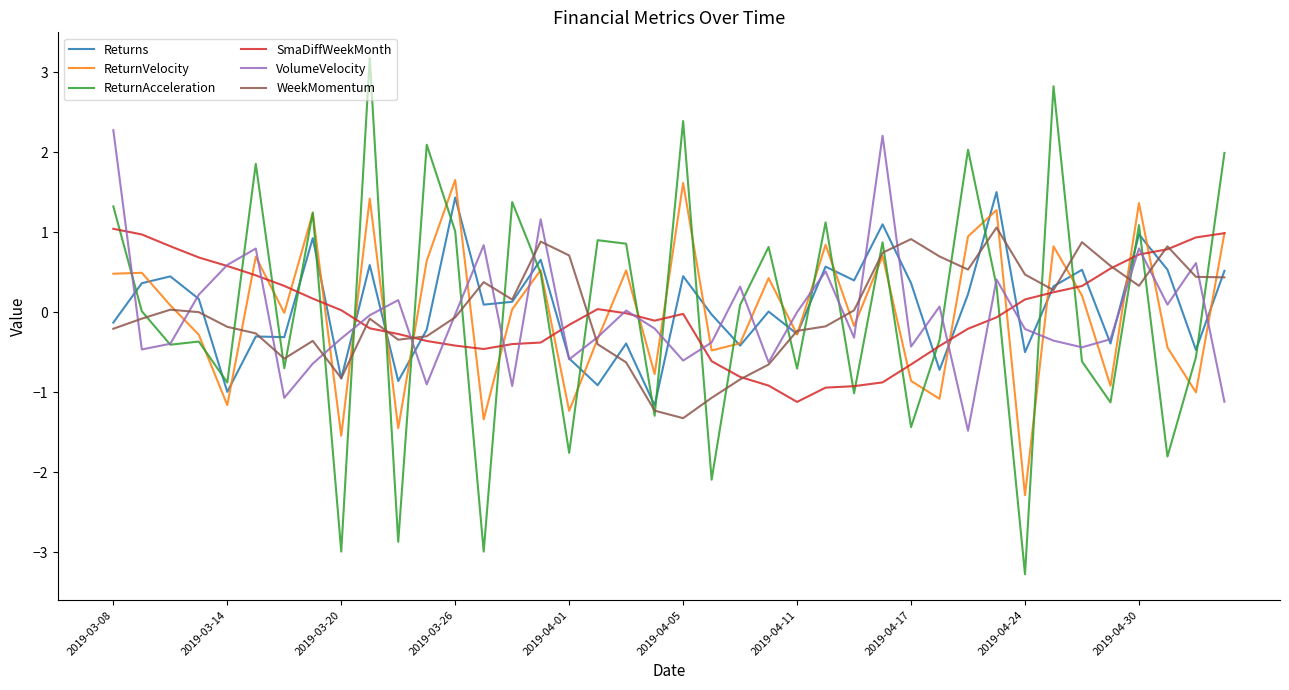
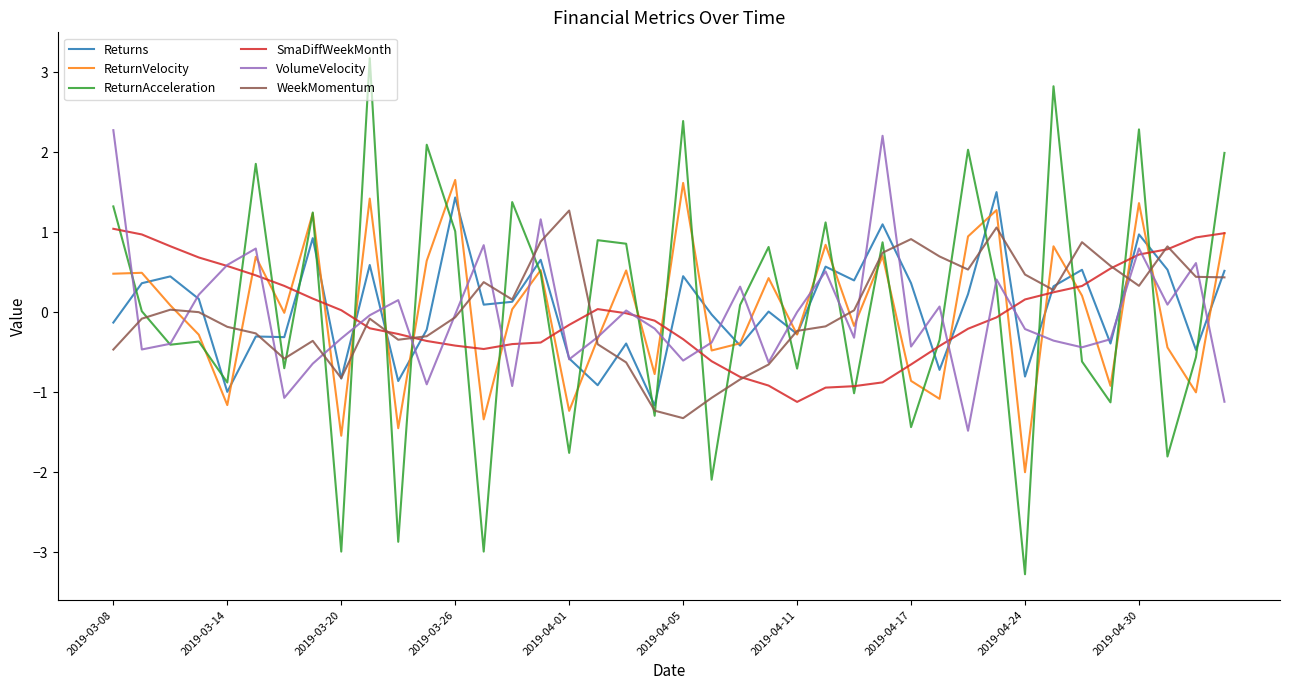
  {
    "Returns": {
      "2019-03-08": -0.1,
      "2019-03-14": -1.0,
      "2019-03-26": 1.4,
      "2019-04-05": 0.4,
      "2019-04-17": 0.4,
-     "2019-04-24": -0.5,
+     "2019-04-24": -0.8,
      "2019-04-30": 1.0
    },
    "ReturnVelocity": {
      "2019-03-08": 0.5,
      "2019-03-14": -1.2,
      "2019-03-20": -1.5,
      "2019-03-26": 1.7,
      "2019-04-01": -1.2,
      "2019-04-05": 1.6,
      "2019-04-17": -0.9,
-     "2019-04-24": -2.3,
+     "2019-04-24": -2.0,
      "2019-04-30": 1.4
    },
    "ReturnAcceleration": {
      "2019-03-08": 1.3,
      "2019-03-14": -0.9,
      "2019-03-20": -3.0,
      "2019-03-26": 1.0,
      "2019-04-01": -1.8,
      "2019-04-05": 2.4,
      "2019-04-11": -0.7,
      "2019-04-17": -1.4,
      "2019-04-24": -3.3,
-     "2019-04-30": 1.1
+     "2019-04-30": 2.3
    },
    "SmaDiffWeekMonth": {
      "2019-03-08": 1.0,
      "2019-03-20": 0.0,
      "2019-03-26": -0.4,
      "2019-04-01": -0.2,
-     "2019-04-05": 0.0,
+     "2019-04-05": -0.3,
      "2019-04-11": -1.1,
      "2019-04-17": -0.7,
      "2019-04-24": 0.2,
      "2019-04-30": 0.7
    },
    "VolumeVelocity": {
      "2019-03-08": 2.3,
      "2019-03-20": -0.3,
      "2019-03-26": 0.0,
      "2019-04-05": -0.6,
      "2019-04-11": 0.0,
      "2019-04-17": -0.4,
      "2019-04-24": -0.2,
      "2019-04-30": 0.8
    },
    "WeekMomentum": {
-     "2019-03-08": -0.2,
+     "2019-03-08": -0.5,
      "2019-03-14": -0.2,
      "2019-03-26": -0.1,
-     "2019-04-01": 0.7,
+     "2019-04-01": 1.3,
      "2019-04-05": -1.3,
      "2019-04-11": -0.2,
      "2019-04-17": 0.9,
      "2019-04-24": 0.5,
      "2019-04-30": 0.3
    }
  }
